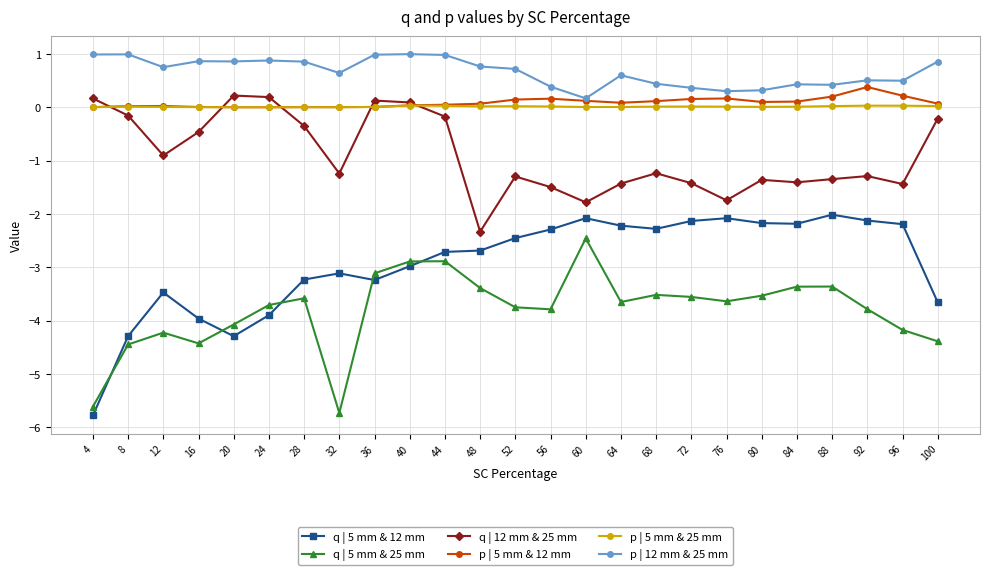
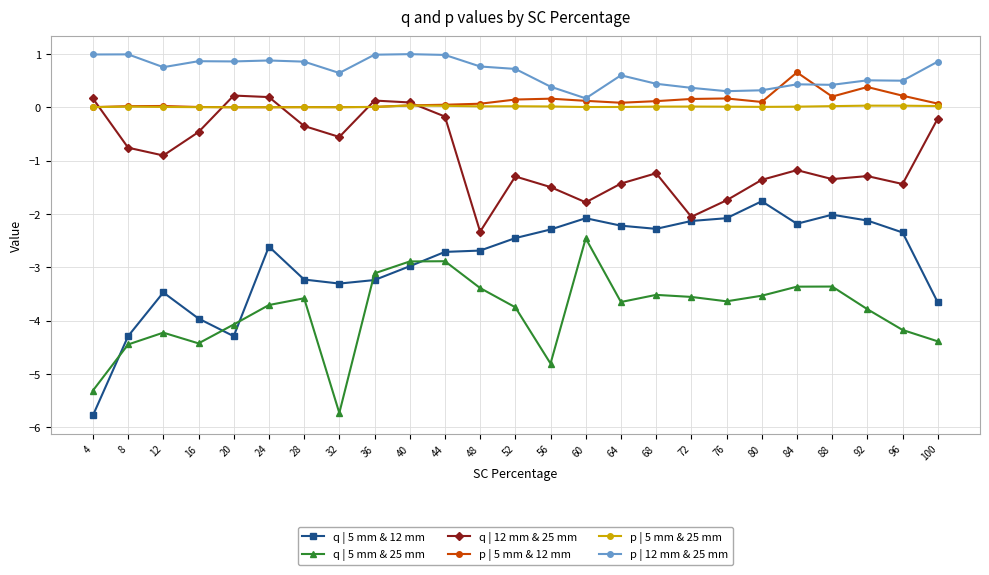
  {
    "q | 5 mm & 12 mm": {
      "4": -5.8,
      "8": -4.3,
      "12": -3.5,
      "16": -4.0,
      "20": -4.3,
-     "24": -3.9,
+     "24": -2.6,
      "28": -3.2,
-     "32": -3.1,
+     "32": -3.3,
      "36": -3.2,
      "40": -3.0,
      "44": -2.7,
      "48": -2.7,
      "52": -2.5,
      "56": -2.3,
      "60": -2.1,
      "64": -2.2,
      "68": -2.3,
      "72": -2.1,
      "76": -2.1,
-     "80": -2.2,
+     "80": -1.8,
      "84": -2.2,
      "88": -2.0,
      "92": -2.1,
-     "96": -2.2,
+     "96": -2.3,
      "100": -3.7
    },
    "q | 5 mm & 25 mm": {
-     "4": -5.6,
+     "4": -5.3,
      "8": -4.4,
      "12": -4.2,
      "16": -4.4,
      "20": -4.1,
      "24": -3.7,
      "28": -3.6,
      "32": -5.7,
      "36": -3.1,
      "40": -2.9,
      "44": -2.9,
      "48": -3.4,
      "52": -3.8,
-     "56": -3.8,
+     "56": -4.8,
      "60": -2.5,
      "64": -3.7,
      "68": -3.5,
      "72": -3.6,
      "76": -3.6,
      "80": -3.5,
      "84": -3.4,
      "88": -3.4,
      "92": -3.8,
      "96": -4.2,
      "100": -4.4
    },
    "q | 12 mm & 25 mm": {
      "4": 0.2,
-     "8": -0.2,
+     "8": -0.8,
      "12": -0.9,
      "16": -0.5,
      "20": 0.2,
      "24": 0.2,
      "28": -0.4,
-     "32": -1.2,
+     "32": -0.6,
      "36": 0.1,
      "40": 0.1,
      "44": -0.2,
      "48": -2.3,
      "52": -1.3,
      "56": -1.5,
      "60": -1.8,
      "64": -1.4,
      "68": -1.2,
-     "72": -1.4,
+     "72": -2.1,
      "76": -1.7,
      "80": -1.4,
-     "84": -1.4,
+     "84": -1.2,
      "88": -1.3,
      "92": -1.3,
      "96": -1.4,
      "100": -0.2
    },
    "p | 5 mm & 12 mm": {
      "48": 0.1,
      "52": 0.1,
      "56": 0.2,
      "64": 0.1,
      "68": 0.1,
      "72": 0.2,
      "76": 0.2,
      "80": 0.1,
-     "84": 0.1,
+     "84": 0.7,
      "88": 0.2,
      "92": 0.4,
      "96": 0.2
    },
    "p | 5 mm & 25 mm": {
      "48": 0.0,
      "52": 0.0,
      "56": 0.0,
      "60": 0.0,
      "64": 0.0,
      "68": 0.0,
      "72": 0.0,
      "76": 0.0,
      "80": 0.0,
      "84": 0.0,
      "88": 0.0,
      "92": 0.0,
      "96": 0.0
    },
    "p | 12 mm & 25 mm": {
      "4": 1.0,
      "8": 1.0,
      "12": 0.8,
      "16": 0.9,
      "20": 0.9,
      "24": 0.9,
      "28": 0.9,
      "32": 0.6,
      "36": 1.0,
      "40": 1.0,
      "44": 1.0,
      "48": 0.8,
      "52": 0.7,
      "56": 0.4,
      "64": 0.6,
      "68": 0.4,
      "72": 0.4,
      "76": 0.3,
      "80": 0.3,
      "84": 0.4,
      "88": 0.4,
      "92": 0.5,
      "96": 0.5,
      "100": 0.9
    }
  }
